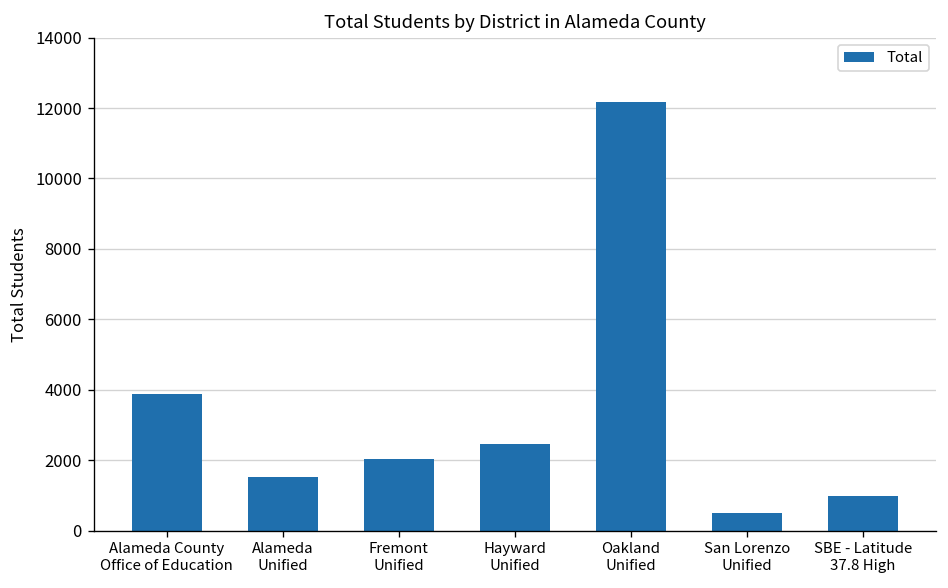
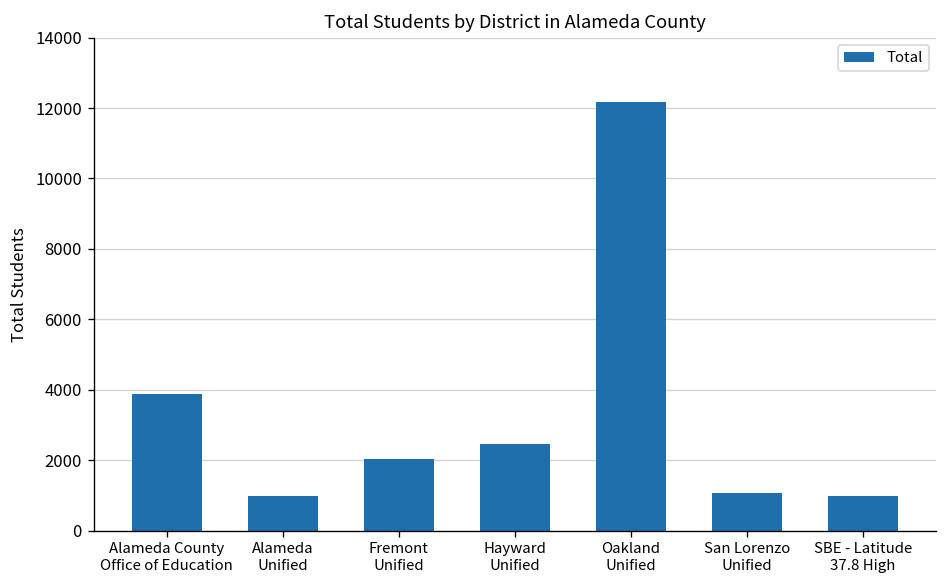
  {
    "Alameda County Office of Education": 3900,
-   "Alameda Unified": 1500,
+   "Alameda Unified": 1000,
    "Fremont Unified": 2000,
    "Hayward Unified": 2500,
    "Oakland Unified": 12200,
-   "San Lorenzo Unified": 500,
+   "San Lorenzo Unified": 1100,
    "SBE - Latitude 37.8 High": 1000
  }
